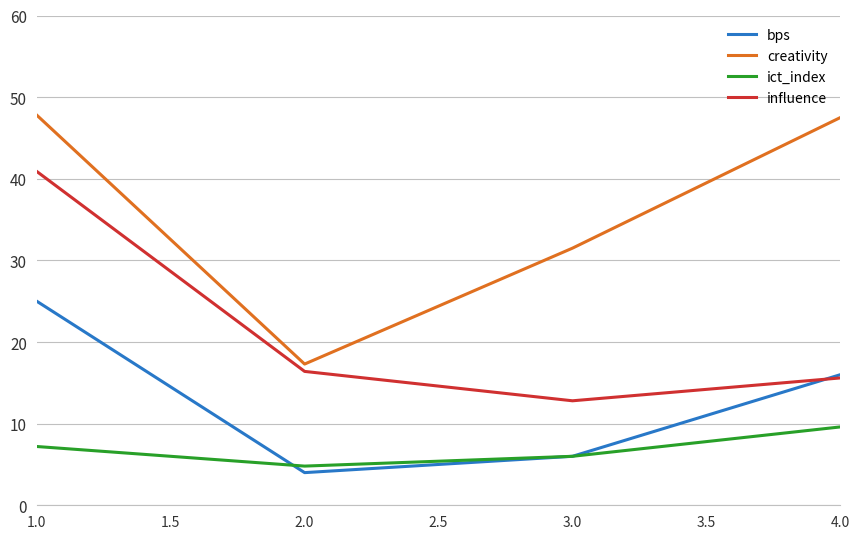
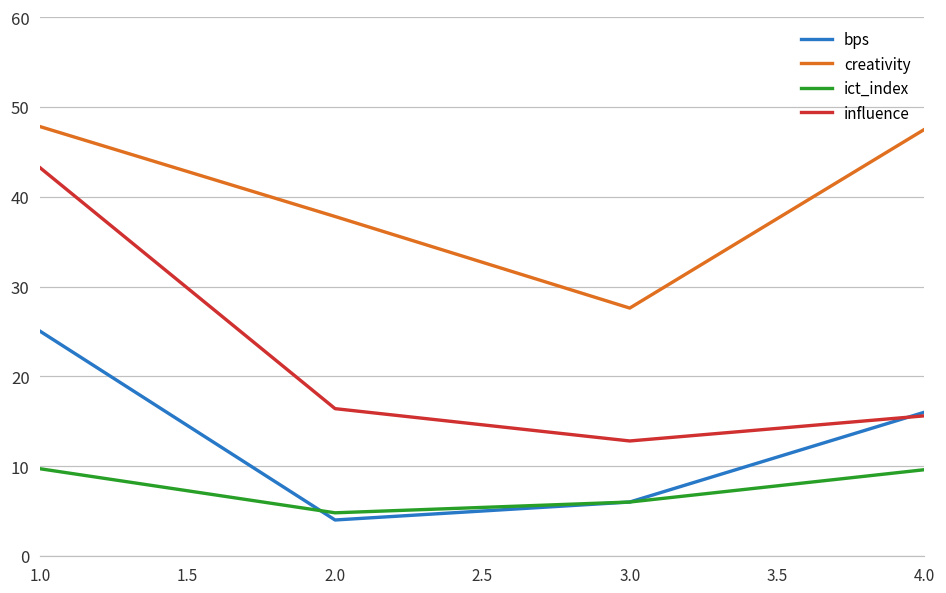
  {
    "bps": {
      "1.0": 25,
      "2.0": 4,
      "4.0": 16
    },
    "creativity": {
      "1.0": 48,
-     "2.0": 17,
-     "3.0": 32,
+     "2.0": 38,
+     "3.0": 28,
      "4.0": 48
    },
    "ict_index": {
-     "1.0": 7,
+     "1.0": 10,
      "2.0": 5,
      "4.0": 10
    },
    "influence": {
-     "1.0": 41,
+     "1.0": 43,
      "2.0": 16,
      "3.0": 13,
      "4.0": 16
    }
  }
